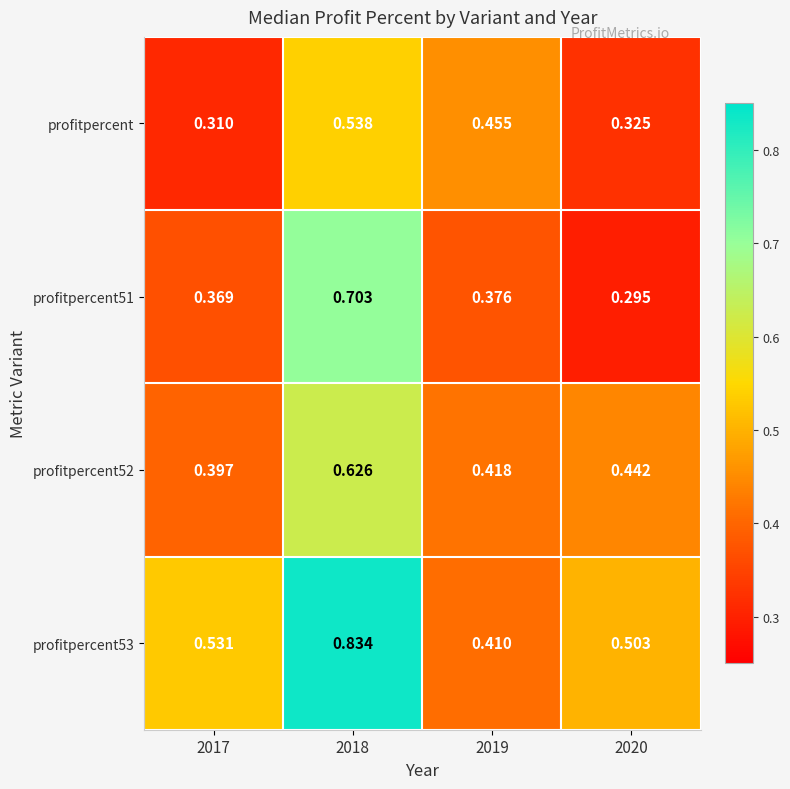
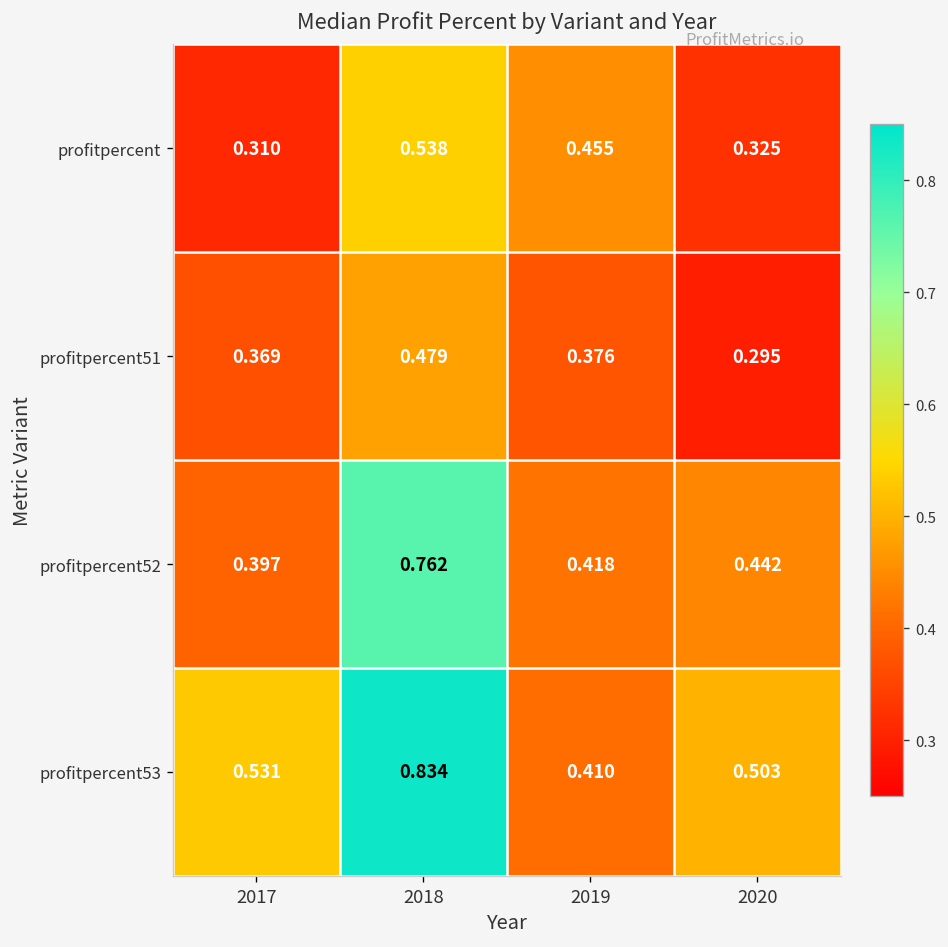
  {
    "profitpercent": {
      "2017": 0.310,
      "2018": 0.538,
      "2019": 0.455,
      "2020": 0.325
    },
    "profitpercent51": {
      "2017": 0.369,
-     "2018": 0.703,
+     "2018": 0.479,
      "2019": 0.376,
      "2020": 0.295
    },
    "profitpercent52": {
      "2017": 0.397,
-     "2018": 0.626,
+     "2018": 0.762,
      "2019": 0.418,
      "2020": 0.442
    },
    "profitpercent53": {
      "2017": 0.531,
      "2018": 0.834,
      "2019": 0.410,
      "2020": 0.503
    }
  }
